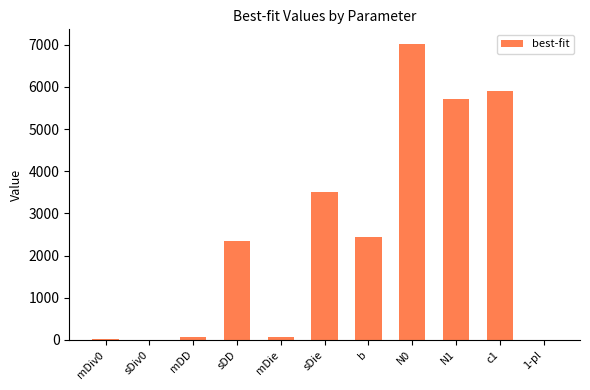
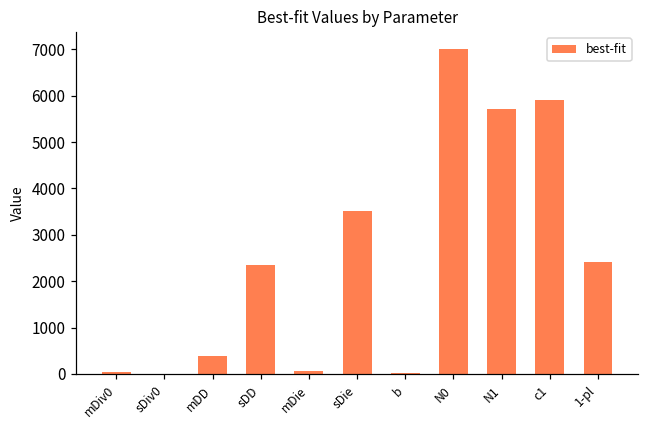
  {
-   "mDD": 100,
+   "mDD": 400,
    "sDD": 2300,
    "mDie": 100,
    "sDie": 3500,
-   "b": 2400,
+   "b": 0,
    "N0": 7000,
    "N1": 5700,
    "c1": 5900,
-   "1-pl": 0
+   "1-pl": 2400
  }
